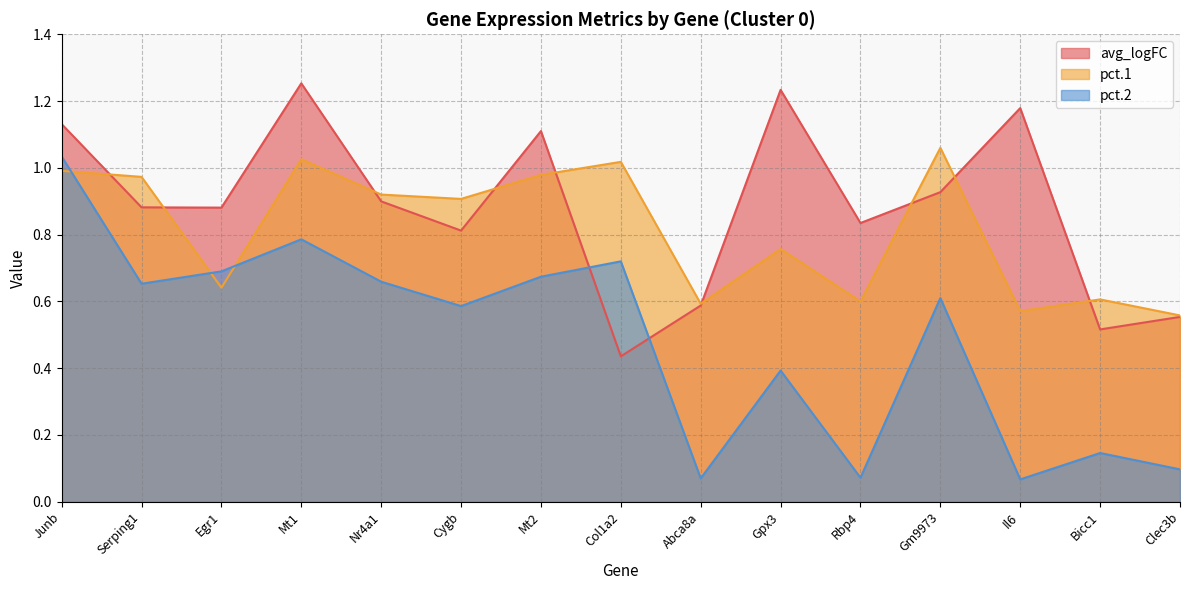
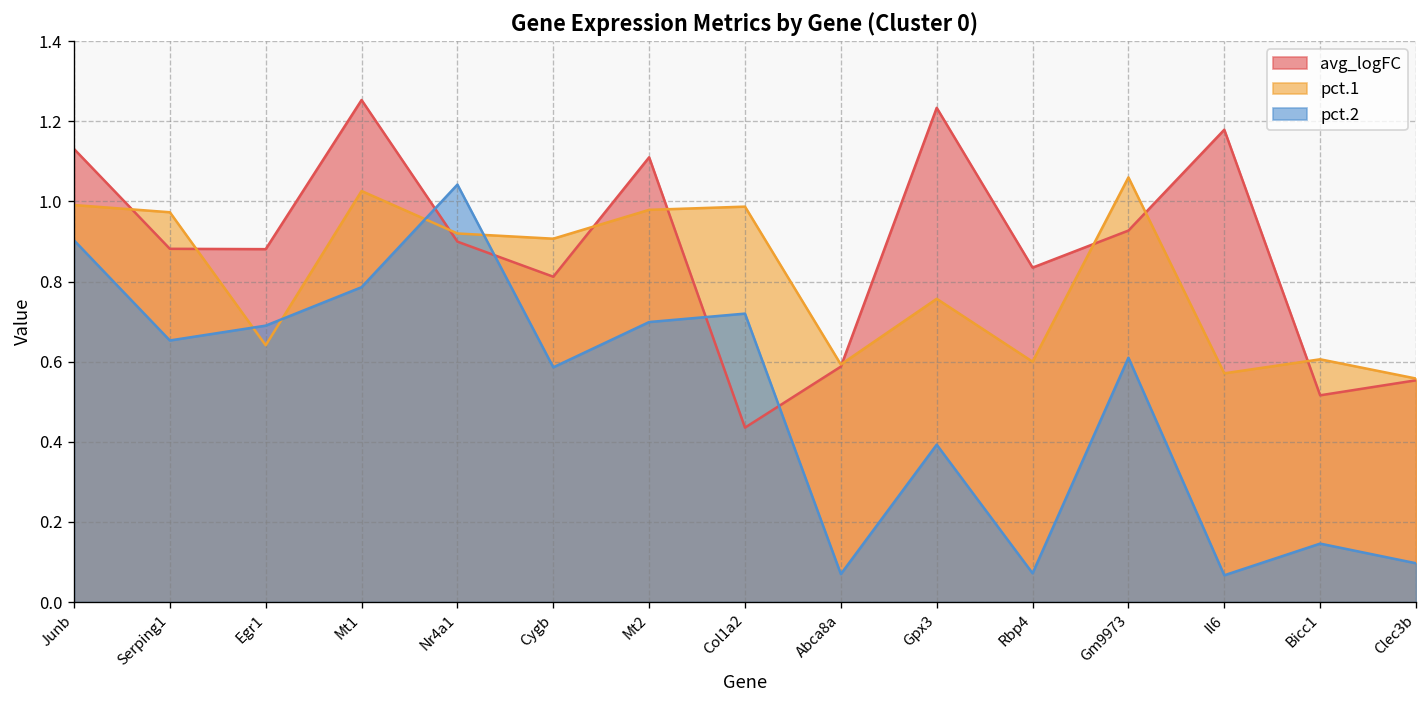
  {
    "avg_logFC": {
      "Junb": 1.13,
      "Serping1": 0.88,
      "Egr1": 0.88,
      "Mt1": 1.25,
      "Nr4a1": 0.90,
      "Cygb": 0.81,
      "Mt2": 1.11,
      "Col1a2": 0.44,
      "Gpx3": 1.23,
      "Rbp4": 0.83,
      "Gm9973": 0.93,
      "Il6": 1.18,
      "Bicc1": 0.52
    },
    "pct.1": {
      "Junb": 0.99,
      "Serping1": 0.97,
      "Egr1": 0.64,
      "Mt1": 1.03,
      "Nr4a1": 0.92,
      "Cygb": 0.91,
      "Mt2": 0.98,
-     "Col1a2": 1.02,
+     "Col1a2": 0.99,
      "Gpx3": 0.76,
      "Rbp4": 0.60,
      "Gm9973": 1.06,
      "Il6": 0.57,
      "Bicc1": 0.61
    },
    "pct.2": {
-     "Junb": 1.03,
+     "Junb": 0.90,
      "Serping1": 0.65,
      "Egr1": 0.69,
      "Mt1": 0.79,
-     "Nr4a1": 0.66,
+     "Nr4a1": 1.04,
      "Cygb": 0.59,
-     "Mt2": 0.67,
+     "Mt2": 0.70,
      "Col1a2": 0.72,
      "Abca8a": 0.07,
      "Gpx3": 0.39,
      "Rbp4": 0.07,
      "Gm9973": 0.61,
      "Il6": 0.07,
      "Bicc1": 0.15,
      "Clec3b": 0.10
    }
  }
